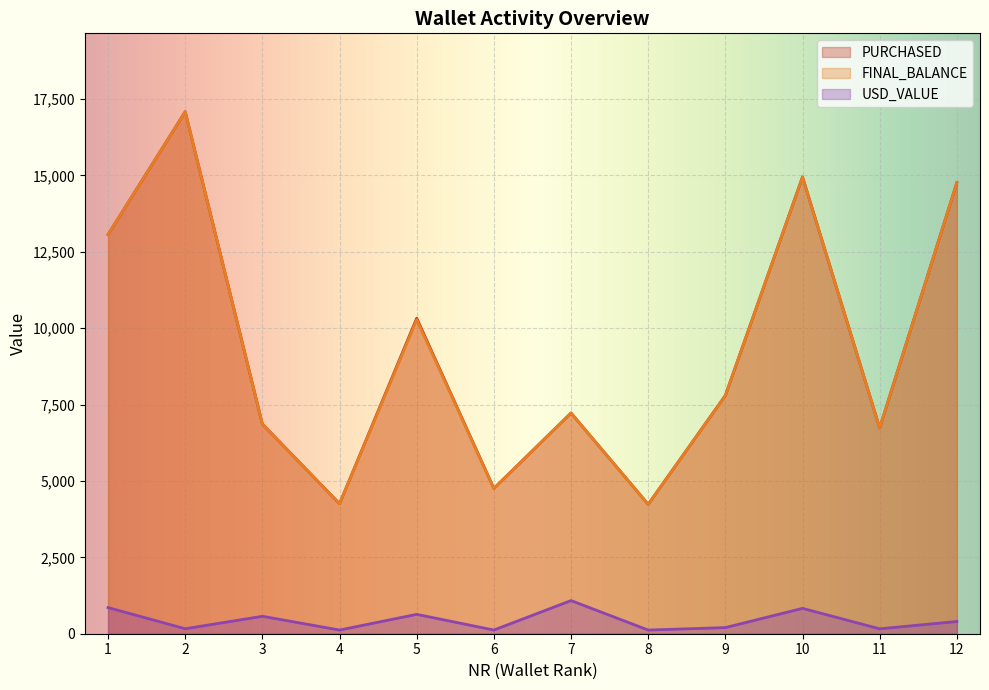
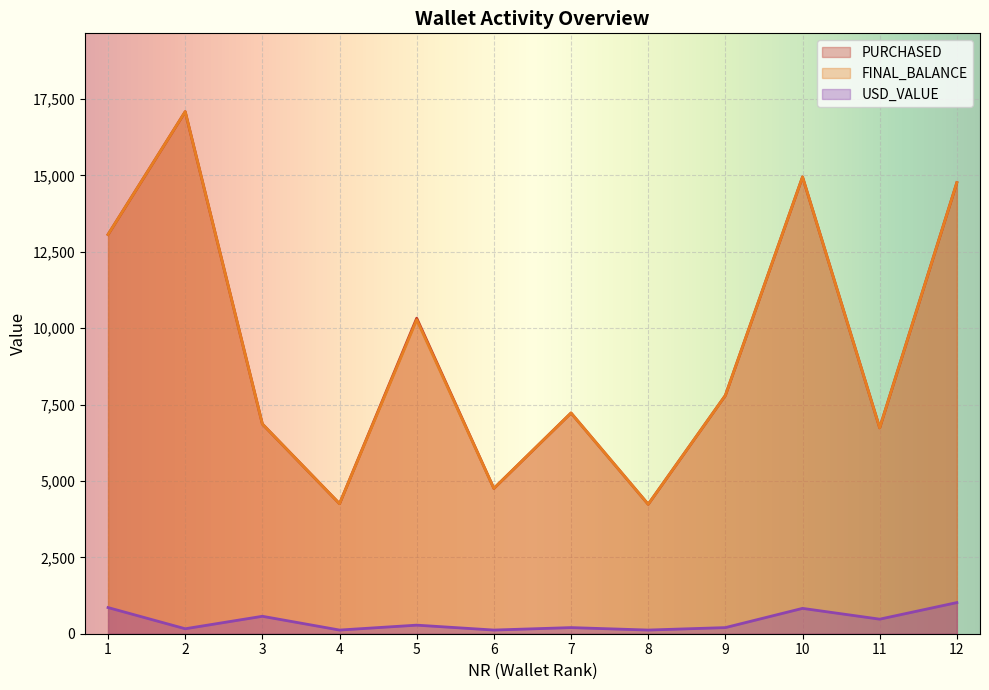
  {
    "USD_VALUE": {
      "1": "900",
      "2": "200",
      "3": "600",
      "4": "100",
-     "5": "600",
+     "5": "300",
      "6": "100",
-     "7": "1,100",
+     "7": "200",
      "8": "100",
      "9": "200",
      "10": "800",
-     "11": "200",
-     "12": "400"
+     "11": "500",
+     "12": "1,000"
    }
  }
